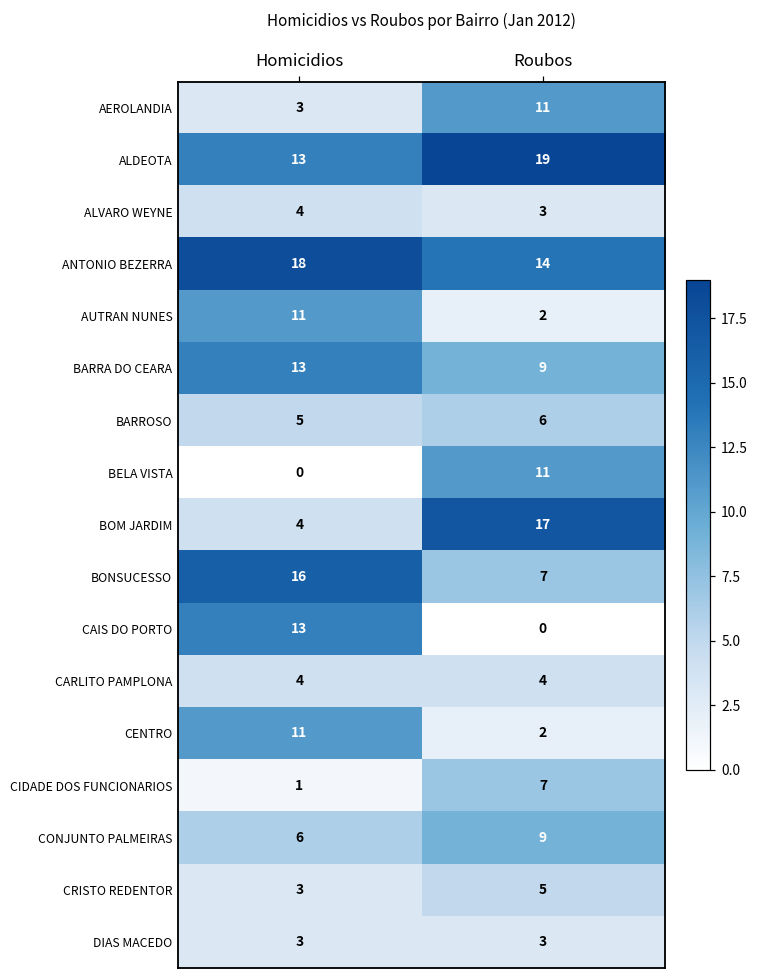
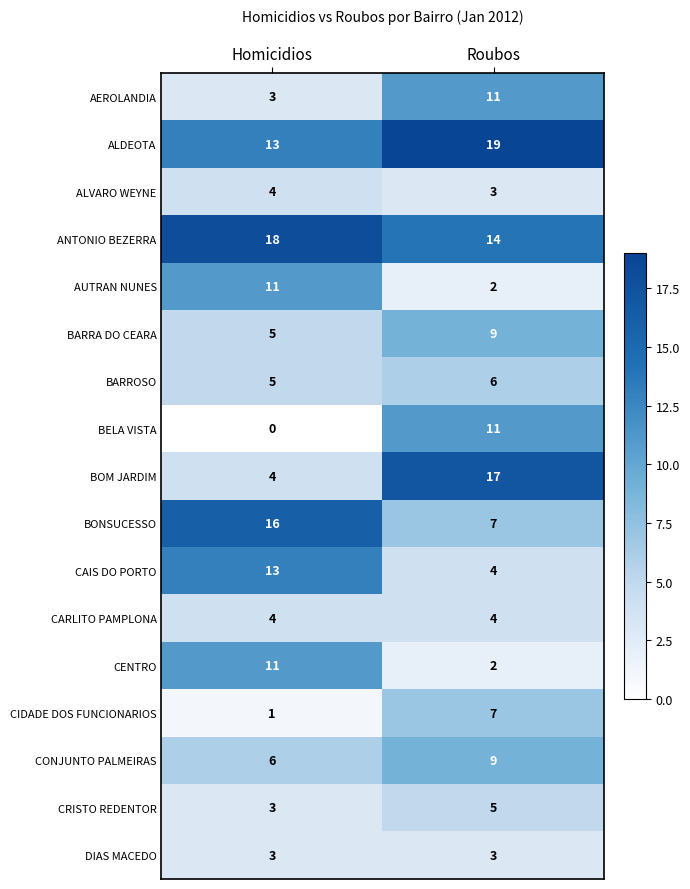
  {
    "AEROLANDIA": {
      "Homicidios": 3,
      "Roubos": 11
    },
    "ALDEOTA": {
      "Homicidios": 13,
      "Roubos": 19
    },
    "ALVARO WEYNE": {
      "Homicidios": 4,
      "Roubos": 3
    },
    "ANTONIO BEZERRA": {
      "Homicidios": 18,
      "Roubos": 14
    },
    "AUTRAN NUNES": {
      "Homicidios": 11,
      "Roubos": 2
    },
    "BARRA DO CEARA": {
-     "Homicidios": 13,
+     "Homicidios": 5,
      "Roubos": 9
    },
    "BARROSO": {
      "Homicidios": 5,
      "Roubos": 6
    },
    "BELA VISTA": {
      "Homicidios": 0,
      "Roubos": 11
    },
    "BOM JARDIM": {
      "Homicidios": 4,
      "Roubos": 17
    },
    "BONSUCESSO": {
      "Homicidios": 16,
      "Roubos": 7
    },
    "CAIS DO PORTO": {
      "Homicidios": 13,
-     "Roubos": 0
+     "Roubos": 4
    },
    "CARLITO PAMPLONA": {
      "Homicidios": 4,
      "Roubos": 4
    },
    "CENTRO": {
      "Homicidios": 11,
      "Roubos": 2
    },
    "CIDADE DOS FUNCIONARIOS": {
      "Homicidios": 1,
      "Roubos": 7
    },
    "CONJUNTO PALMEIRAS": {
      "Homicidios": 6,
      "Roubos": 9
    },
    "CRISTO REDENTOR": {
      "Homicidios": 3,
      "Roubos": 5
    },
    "DIAS MACEDO": {
      "Homicidios": 3,
      "Roubos": 3
    }
  }
